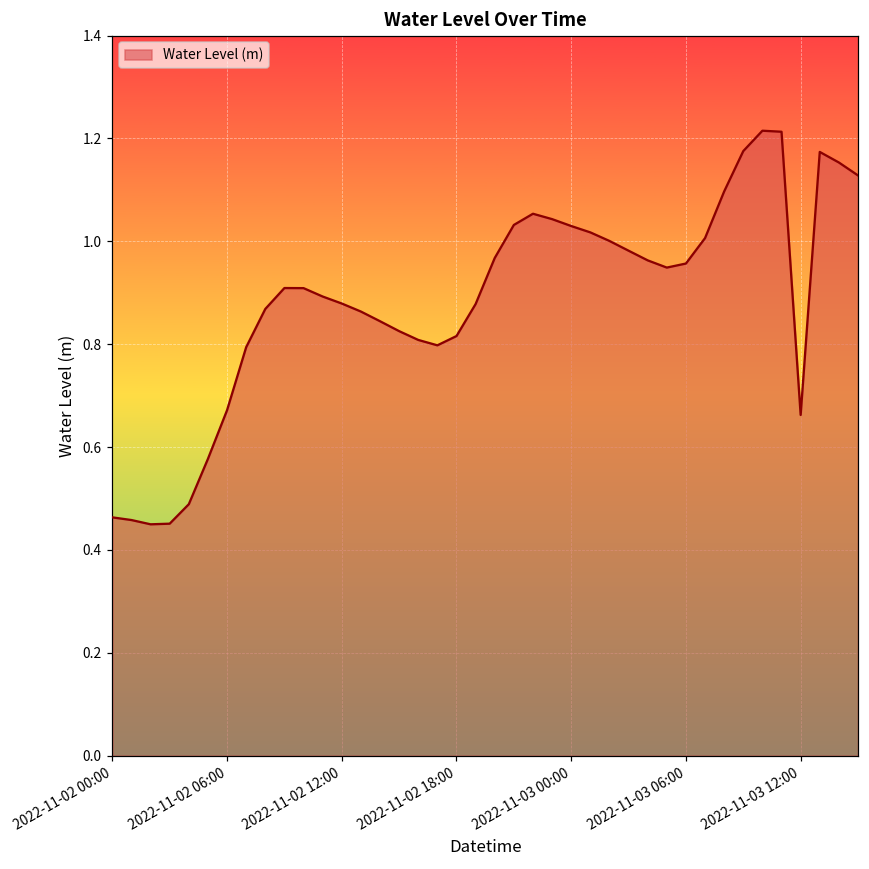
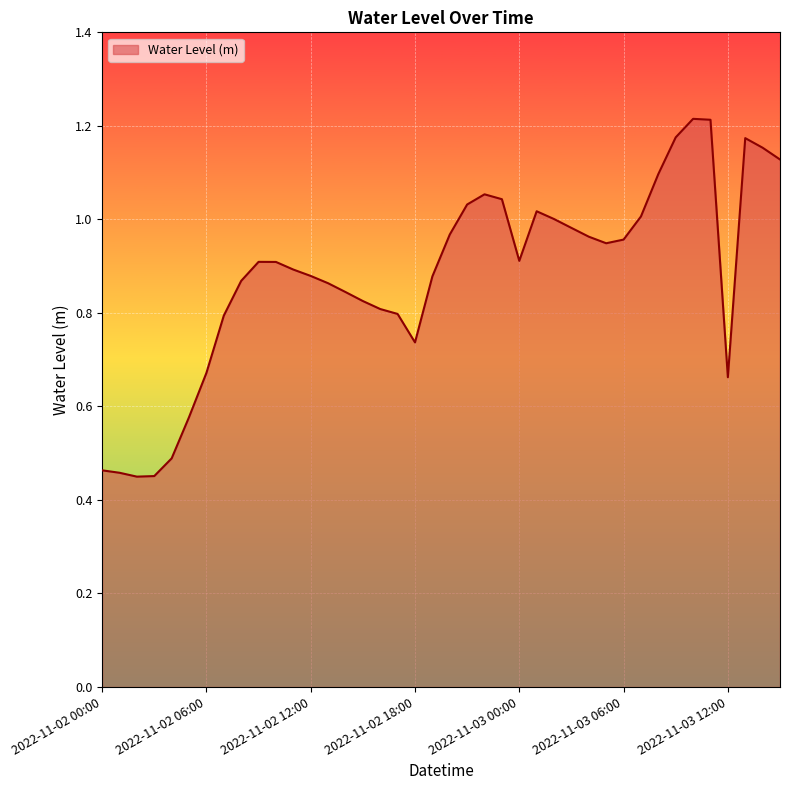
  {
    "2022-11-02 00:00": 0.46,
    "2022-11-02 06:00": 0.67,
    "2022-11-02 12:00": 0.88,
-   "2022-11-02 18:00": 0.82,
-   "2022-11-03 00:00": 1.03,
+   "2022-11-02 18:00": 0.74,
+   "2022-11-03 00:00": 0.91,
    "2022-11-03 06:00": 0.96,
    "2022-11-03 12:00": 0.66
  }
